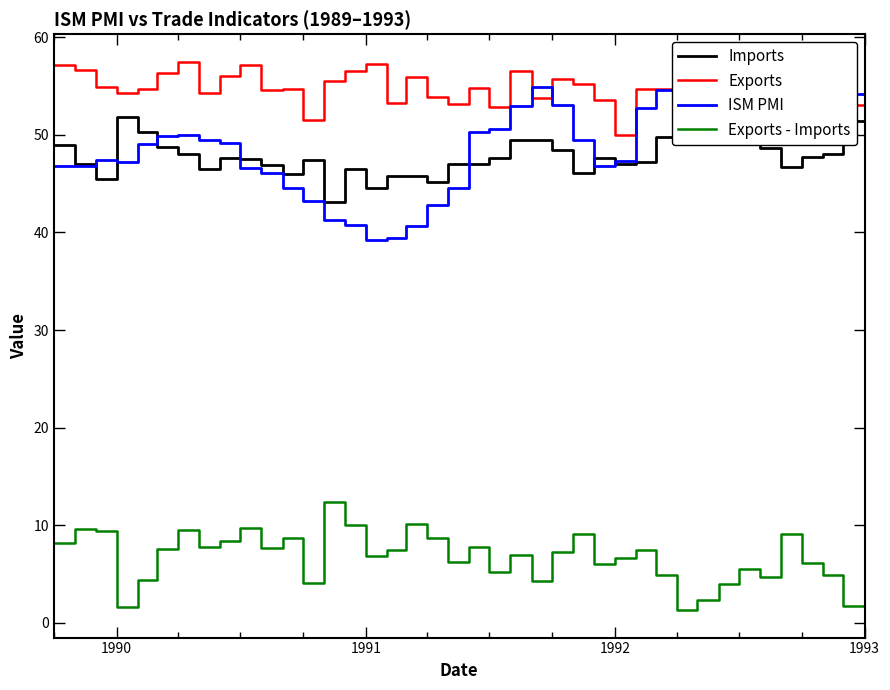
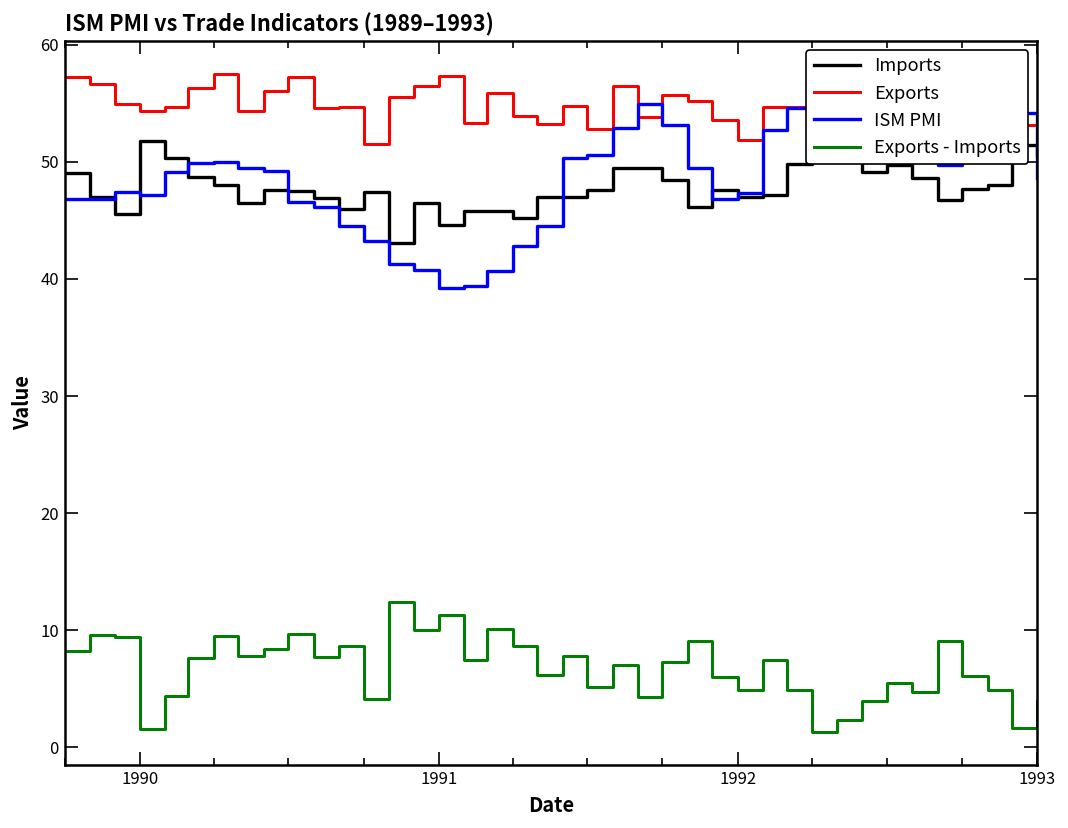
  {
    "Imports": {
      "1990": 52,
      "1991": 45,
      "1992": 47,
      "1993": 51
    },
    "Exports": {
      "1990": 54,
      "1991": 57,
-     "1992": 50,
+     "1992": 52,
      "1993": 53
    },
    "ISM PMI": {
      "1990": 47,
      "1991": 39,
      "1992": 47,
      "1993": 49
    },
    "Exports - Imports": {
      "1990": 2,
-     "1991": 7,
-     "1992": 7,
+     "1991": 11,
+     "1992": 5,
      "1993": 4
    }
  }
